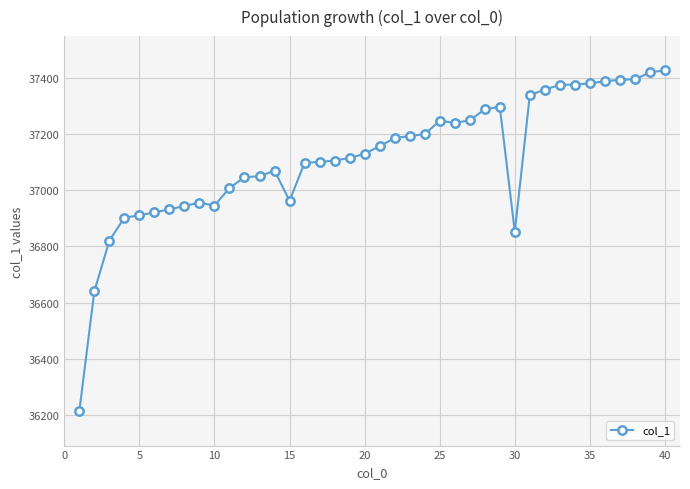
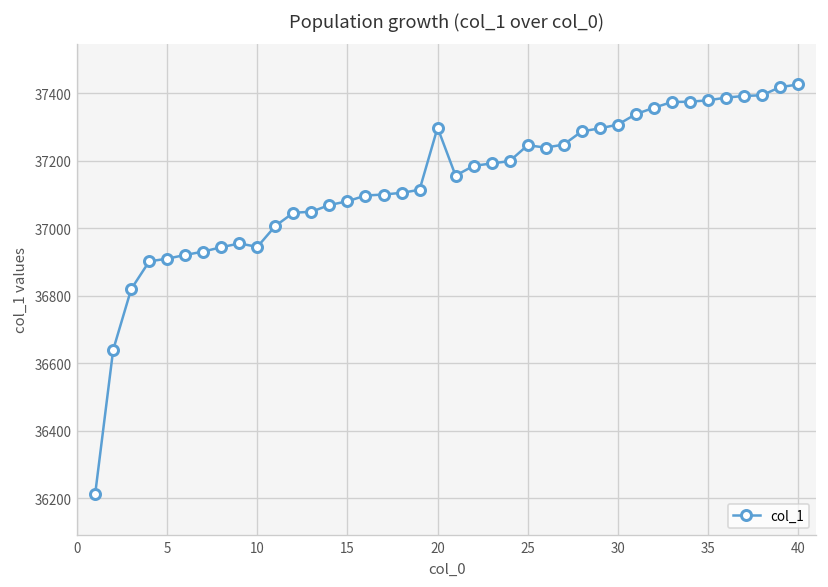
  {
    "5": 36910,
    "10": 36950,
-   "15": 36960,
-   "20": 37130,
+   "15": 37080,
+   "20": 37300,
    "25": 37250,
-   "30": 36850,
+   "30": 37310,
    "35": 37380,
    "40": 37430
  }
